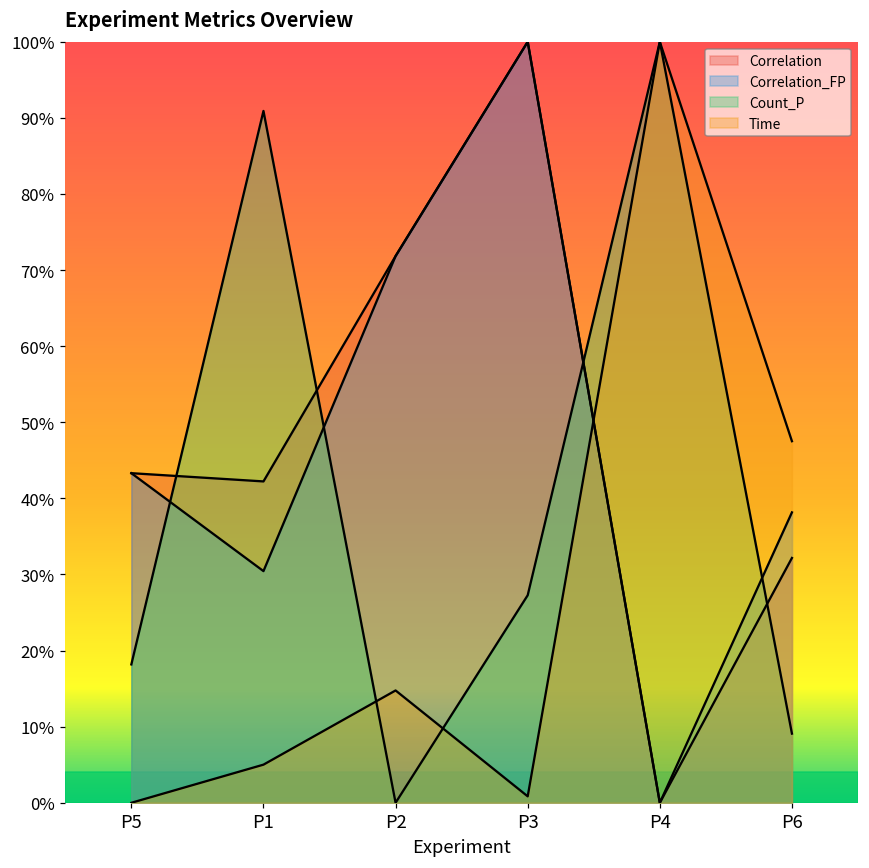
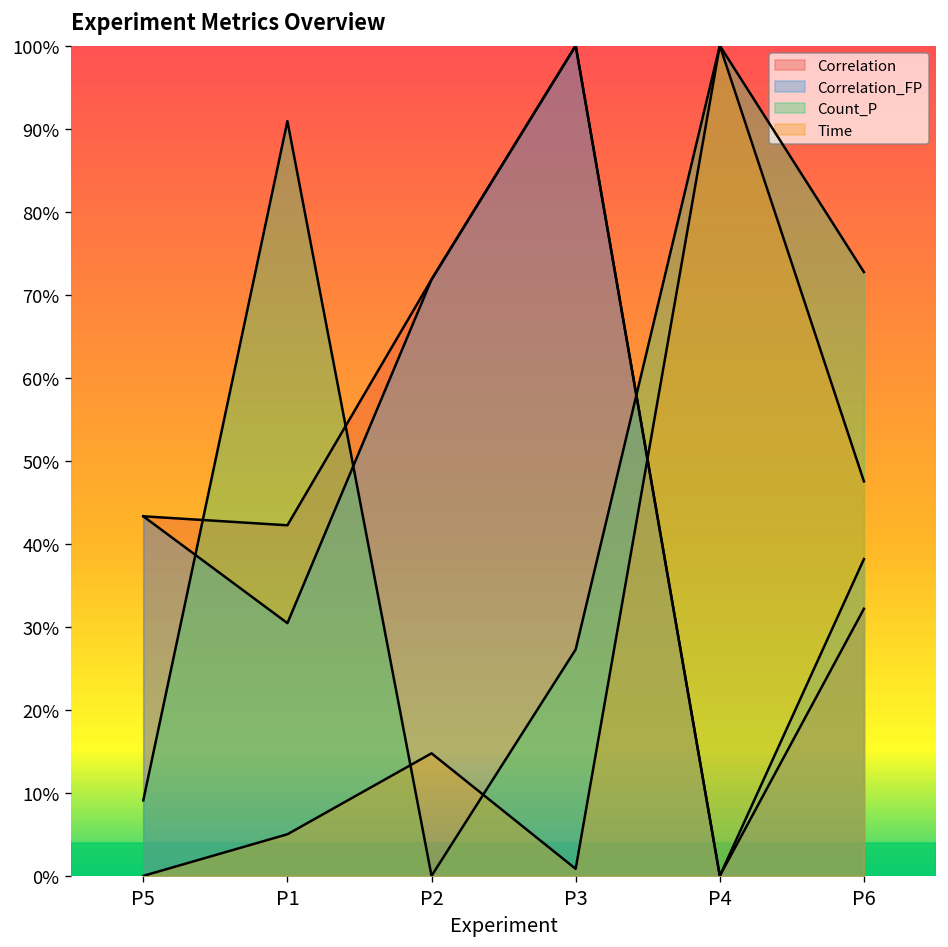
  {
    "Correlation_FP": {
      "P1": "30%",
      "P6": "38%"
    },
    "Count_P": {
-     "P5": "18%",
+     "P5": "9%",
      "P1": "91%",
      "P3": "27%",
-     "P6": "9%"
+     "P6": "73%"
    }
  }
